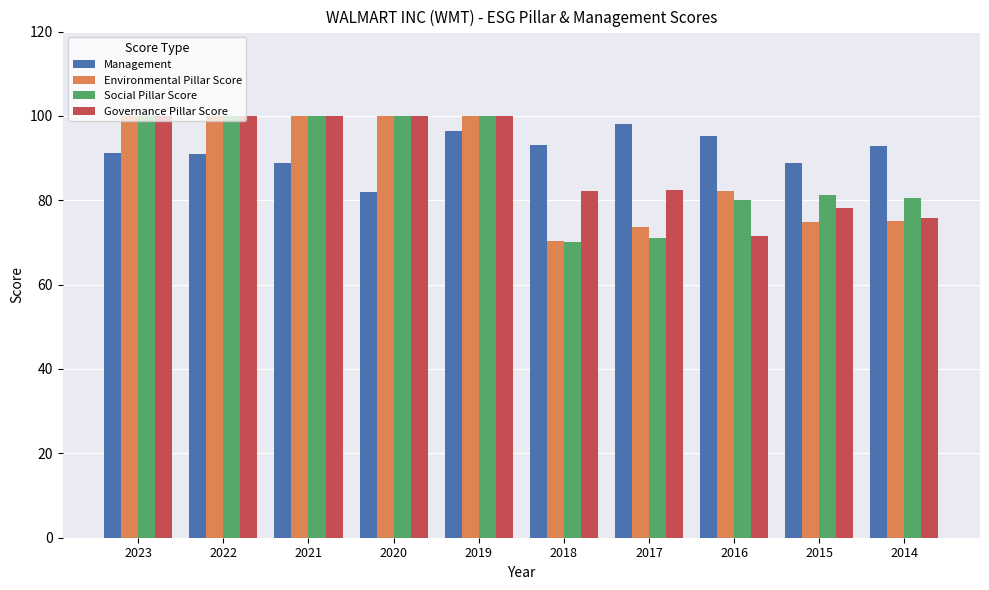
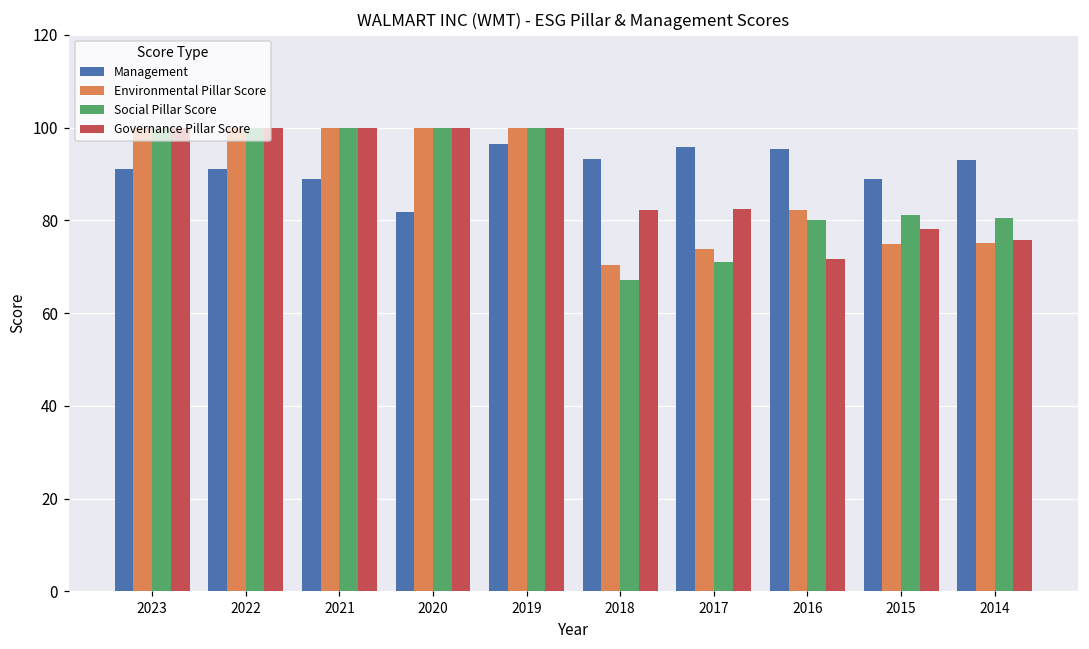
  {
    "Management": {
      "2023": 91,
      "2022": 91,
      "2021": 89,
      "2020": 82,
      "2019": 97,
      "2018": 93,
-     "2017": 98,
+     "2017": 96,
      "2016": 95,
      "2015": 89,
      "2014": 93
    },
    "Social Pillar Score": {
      "2021": 100,
      "2020": 100,
      "2019": 100,
-     "2018": 70,
+     "2018": 67,
      "2017": 71,
      "2016": 80,
      "2015": 81,
      "2014": 81
    }
  }
